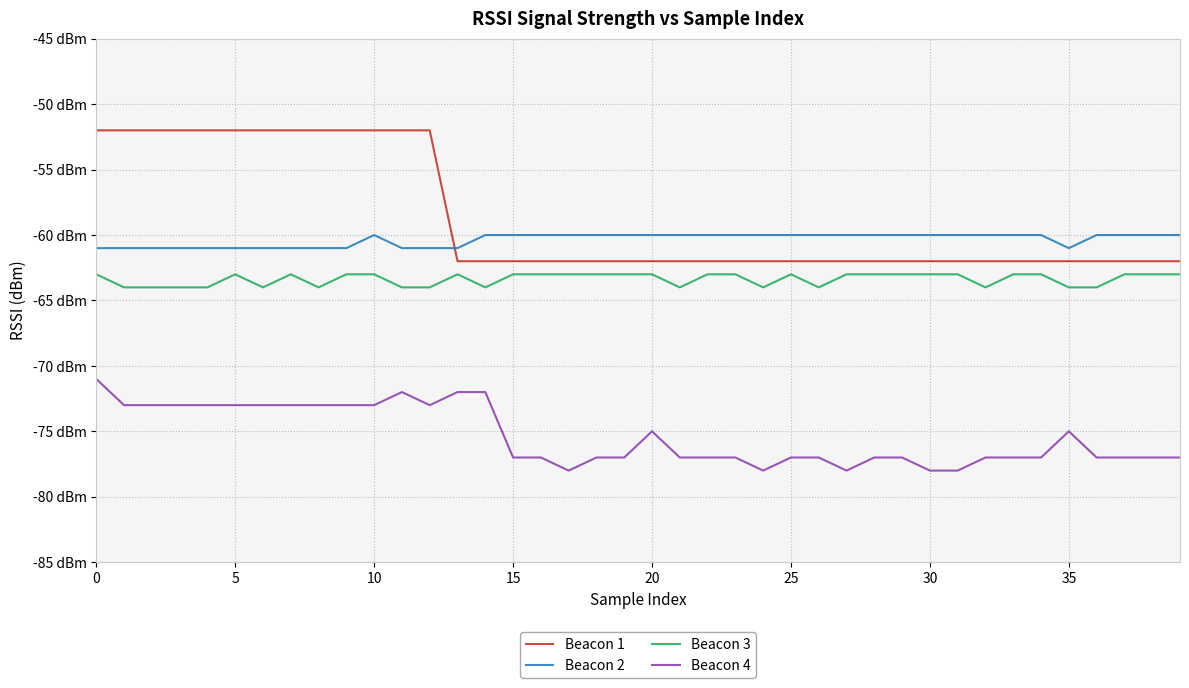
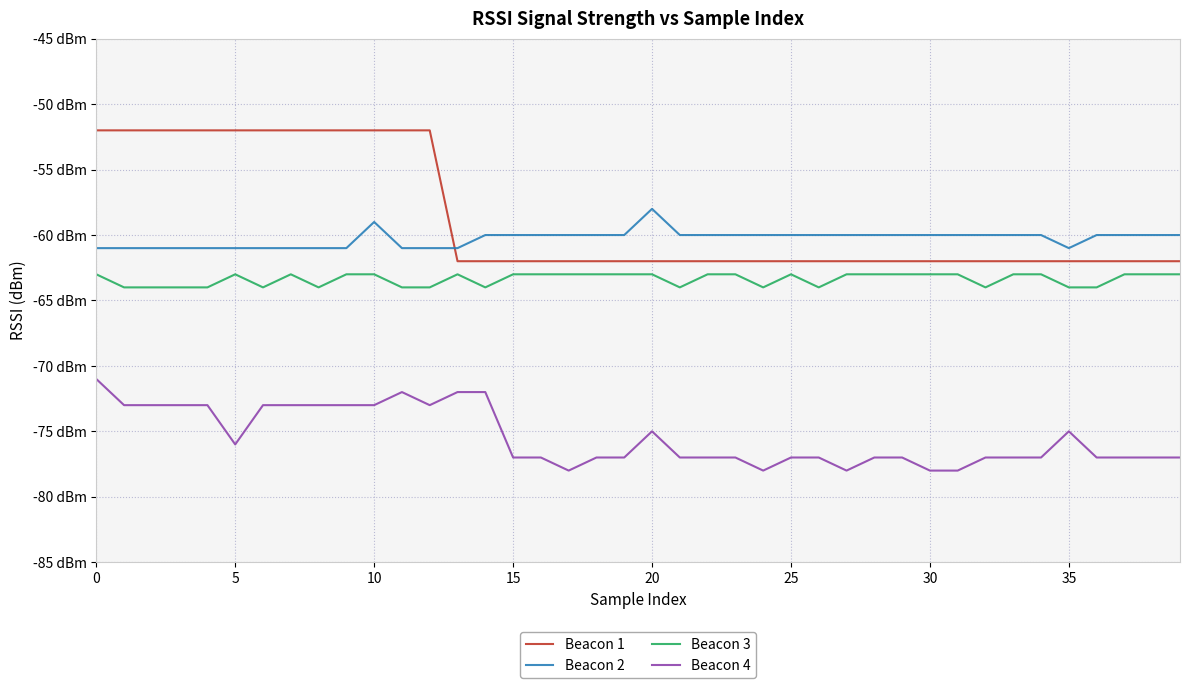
  {
    "Beacon 1": {
      "0": "-52 dBm",
      "5": "-52 dBm",
      "10": "-52 dBm",
      "15": "-62 dBm",
      "20": "-62 dBm",
      "25": "-62 dBm",
      "30": "-62 dBm",
      "35": "-62 dBm"
    },
    "Beacon 2": {
      "0": "-61 dBm",
      "5": "-61 dBm",
-     "10": "-60 dBm",
+     "10": "-59 dBm",
      "15": "-60 dBm",
-     "20": "-60 dBm",
+     "20": "-58 dBm",
      "25": "-60 dBm",
      "30": "-60 dBm",
      "35": "-61 dBm"
    },
    "Beacon 3": {
      "0": "-63 dBm",
      "5": "-63 dBm",
      "10": "-63 dBm",
      "15": "-63 dBm",
      "20": "-63 dBm",
      "25": "-63 dBm",
      "30": "-63 dBm",
      "35": "-64 dBm"
    },
    "Beacon 4": {
      "0": "-71 dBm",
-     "5": "-73 dBm",
+     "5": "-76 dBm",
      "10": "-73 dBm",
      "15": "-77 dBm",
      "20": "-75 dBm",
      "25": "-77 dBm",
      "30": "-78 dBm",
      "35": "-75 dBm"
    }
  }
